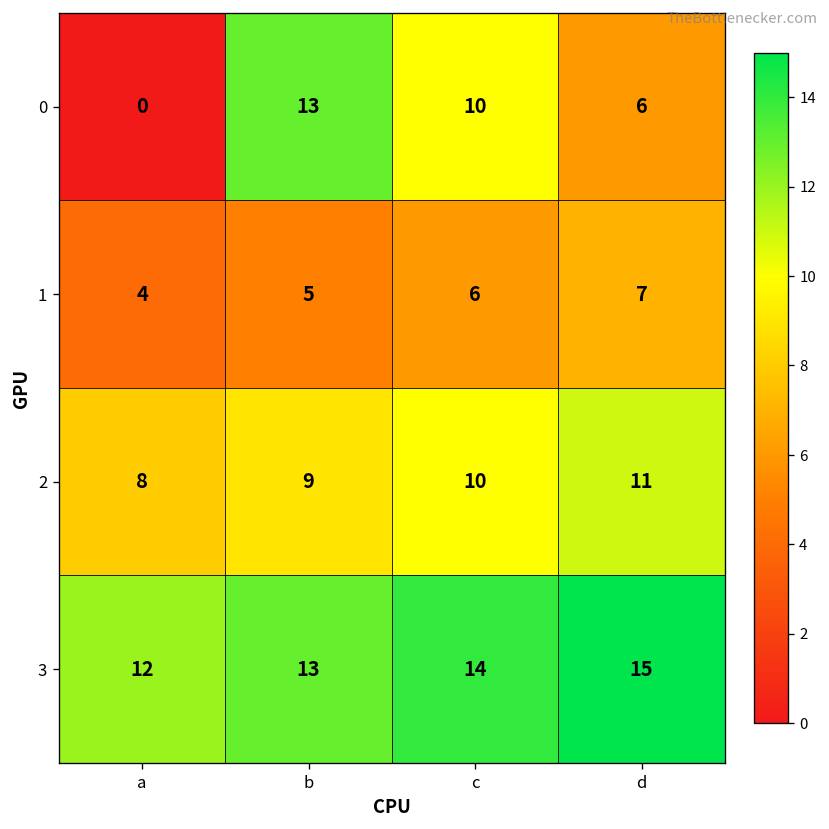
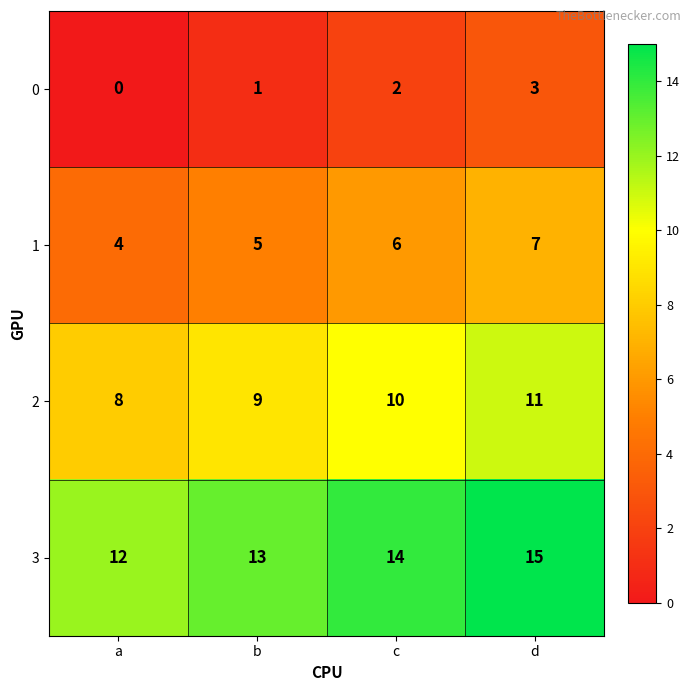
  {
    "0": {
      "a": 0,
-     "b": 13,
-     "c": 10,
-     "d": 6
+     "b": 1,
+     "c": 2,
+     "d": 3
    },
    "1": {
      "a": 4,
      "b": 5,
      "c": 6,
      "d": 7
    },
    "2": {
      "a": 8,
      "b": 9,
      "c": 10,
      "d": 11
    },
    "3": {
      "a": 12,
      "b": 13,
      "c": 14,
      "d": 15
    }
  }
